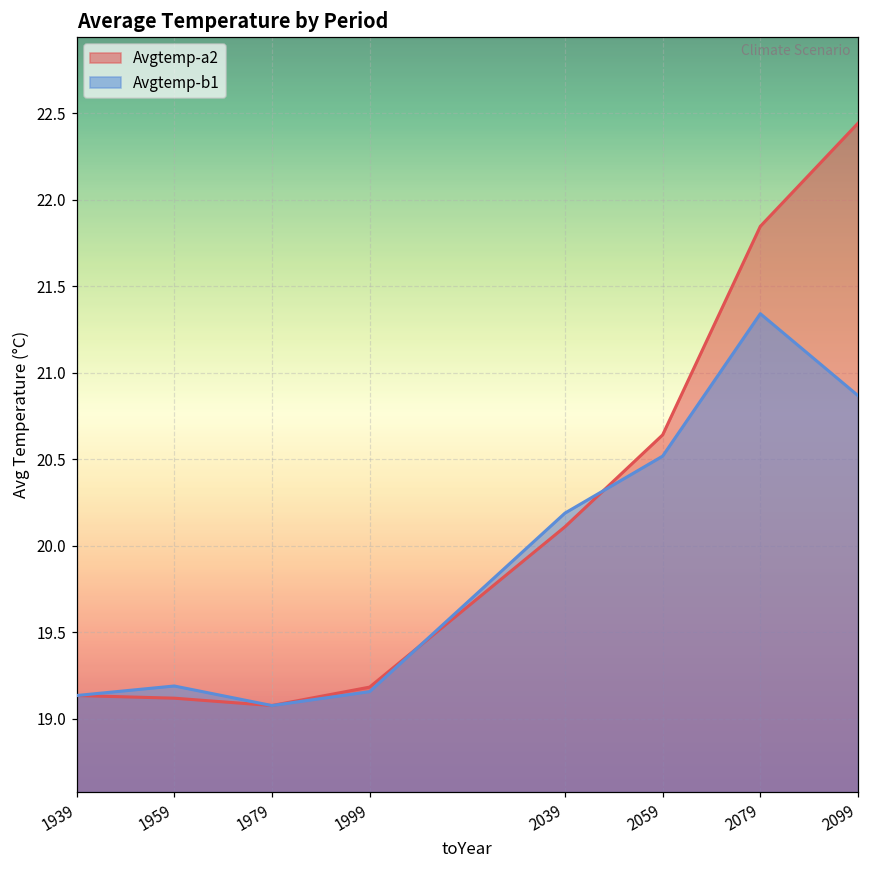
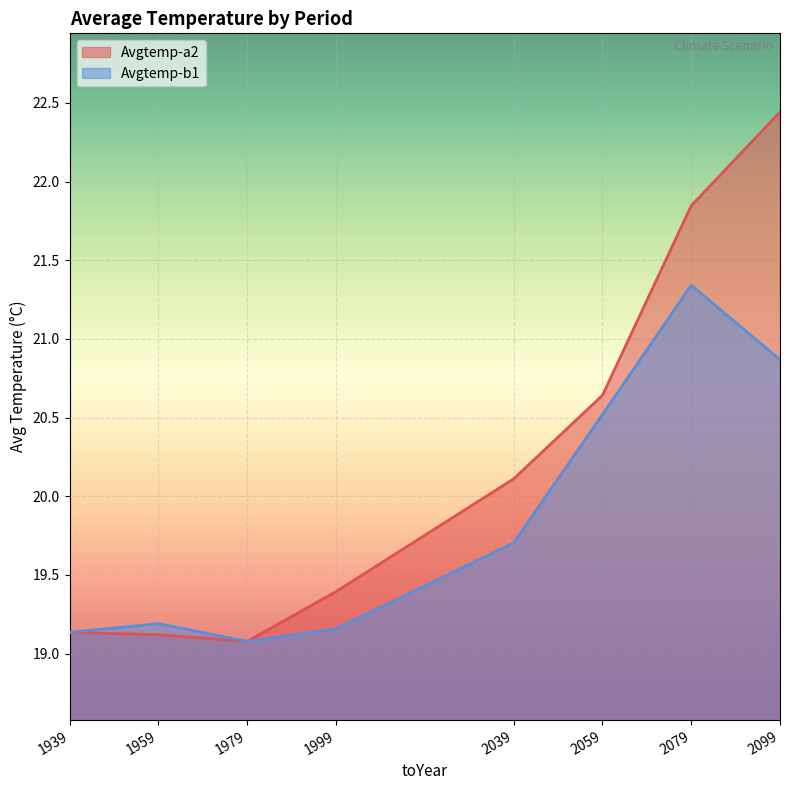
  {
    "Avgtemp-a2": {
      "1959": 19.12,
-     "1999": 19.18,
+     "1999": 19.39,
      "2039": 20.11,
      "2059": 20.64,
      "2079": 21.85,
      "2099": 22.44
    },
    "Avgtemp-b1": {
      "1959": 19.19,
      "1999": 19.16,
-     "2039": 20.19,
+     "2039": 19.70,
      "2059": 20.52,
      "2079": 21.34,
      "2099": 20.87
    }
  }
